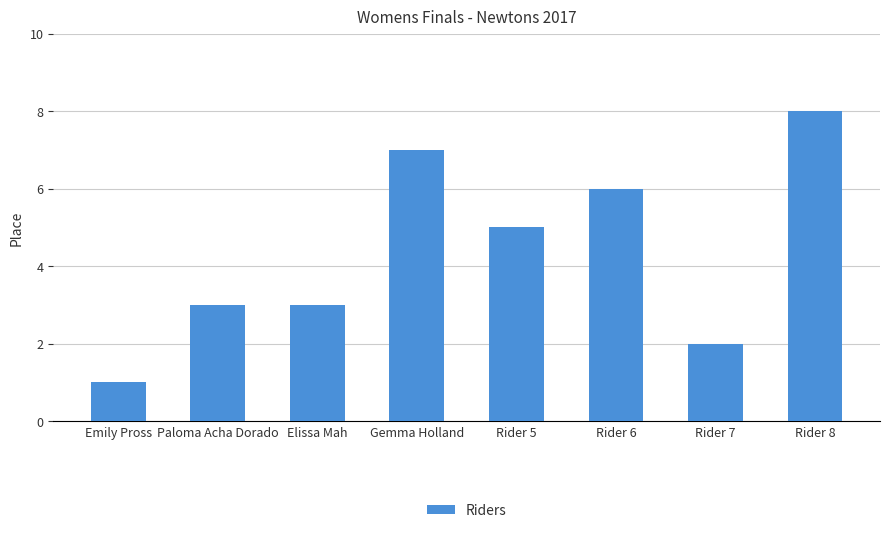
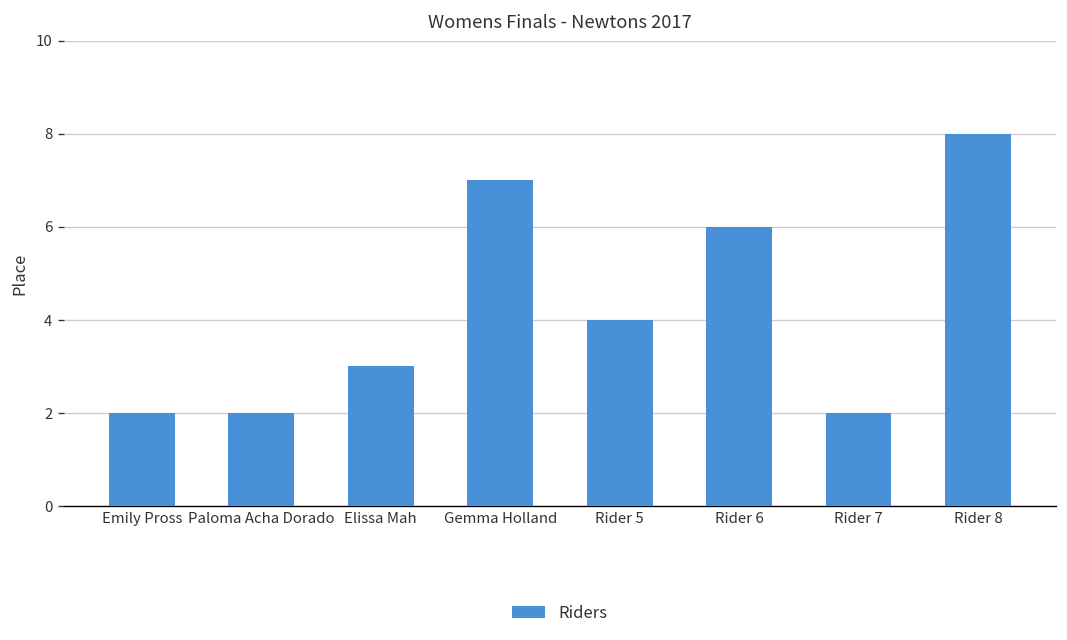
  {
-   "Emily Pross": 1,
-   "Paloma Acha Dorado": 3,
+   "Emily Pross": 2,
+   "Paloma Acha Dorado": 2,
    "Elissa Mah": 3,
    "Gemma Holland": 7,
-   "Rider 5": 5,
+   "Rider 5": 4,
    "Rider 6": 6,
    "Rider 7": 2,
    "Rider 8": 8
  }
